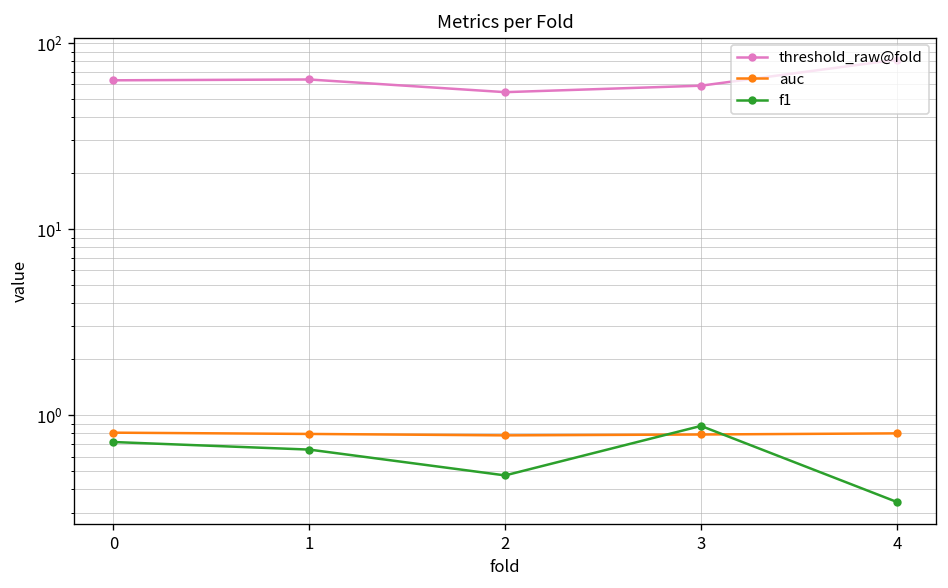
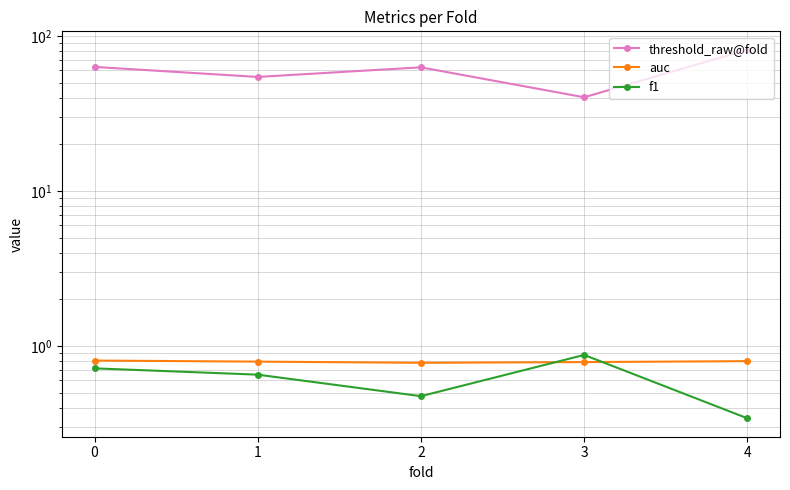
  {
    "threshold_raw@fold": {
      "0": 63,
-     "1": 64,
-     "2": 54,
-     "3": 59
+     "1": 54,
+     "2": 63,
+     "3": 40
    },
    "auc": {
      "0": 0.8,
      "1": 0.8,
      "2": 0.8,
      "3": 0.8,
      "4": 0.8
    },
    "f1": {
      "0": 0.7,
      "1": 0.65,
      "2": 0.48,
      "3": 0.9,
      "4": 0.34
    }
  }
